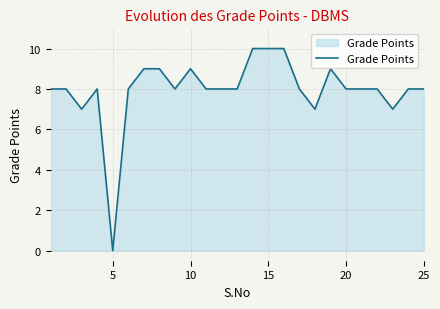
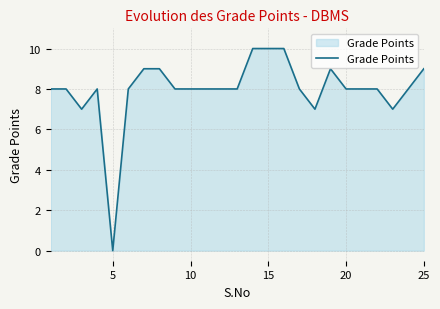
  {
    "5": 0,
-   "10": 9,
+   "10": 8,
    "15": 10,
    "20": 8,
-   "25": 8
+   "25": 9
  }
